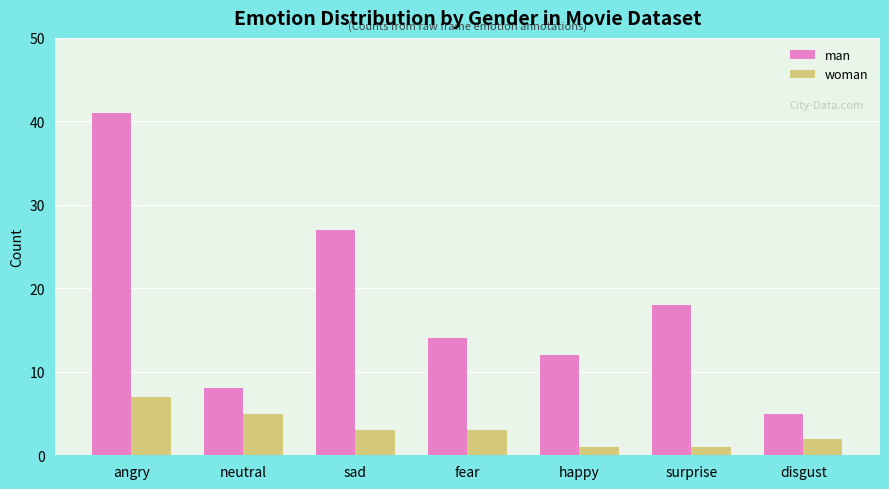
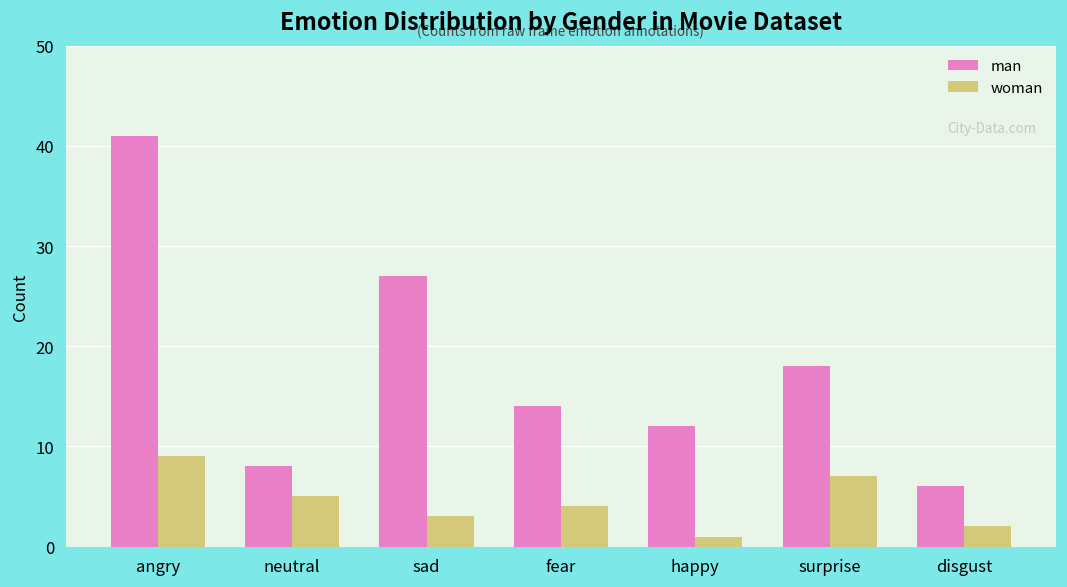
  {
    "man": {
      "angry": 41,
      "neutral": 8,
      "sad": 27,
      "fear": 14,
      "happy": 12,
      "surprise": 18,
-     "disgust": 5
+     "disgust": 6
    },
    "woman": {
-     "angry": 7,
+     "angry": 9,
      "neutral": 5,
      "sad": 3,
-     "fear": 3,
+     "fear": 4,
      "happy": 1,
-     "surprise": 1,
+     "surprise": 7,
      "disgust": 2
    }
  }
